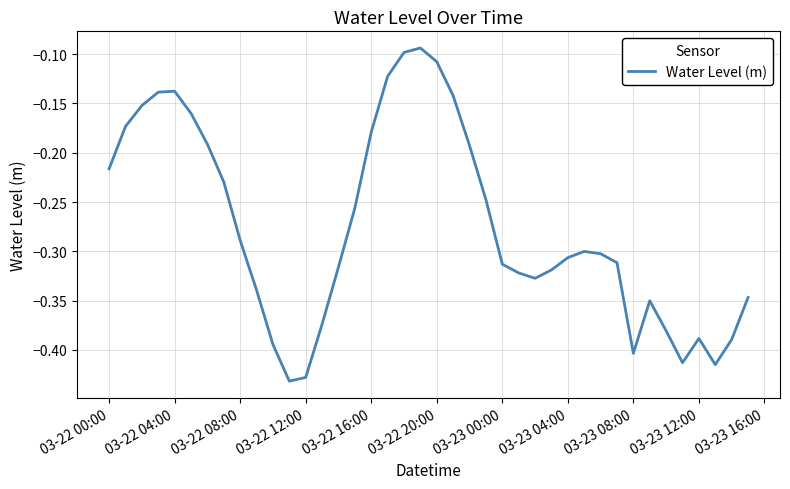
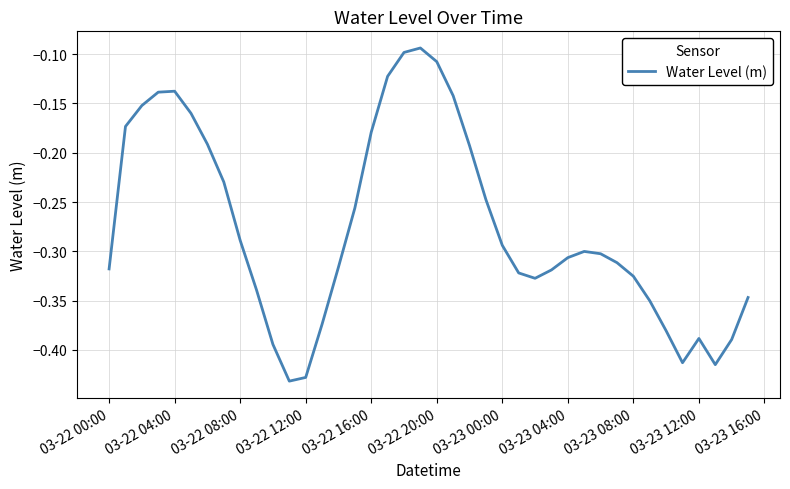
  {
-   "03-22 00:00": -0.22,
+   "03-22 00:00": -0.32,
    "03-22 04:00": -0.14,
    "03-22 08:00": -0.29,
    "03-22 12:00": -0.43,
    "03-22 16:00": -0.18,
    "03-22 20:00": -0.11,
-   "03-23 00:00": -0.31,
+   "03-23 00:00": -0.29,
    "03-23 04:00": -0.31,
-   "03-23 08:00": -0.40,
+   "03-23 08:00": -0.33,
    "03-23 12:00": -0.39
  }
